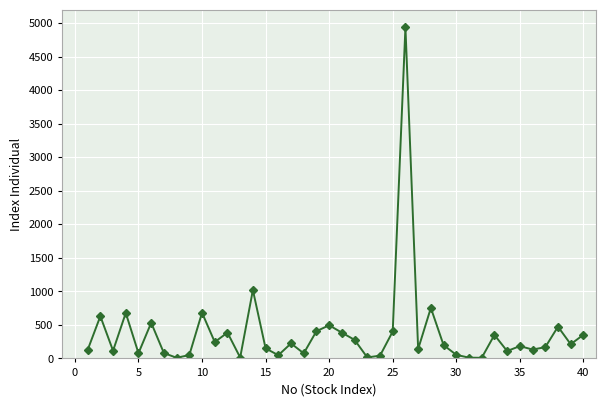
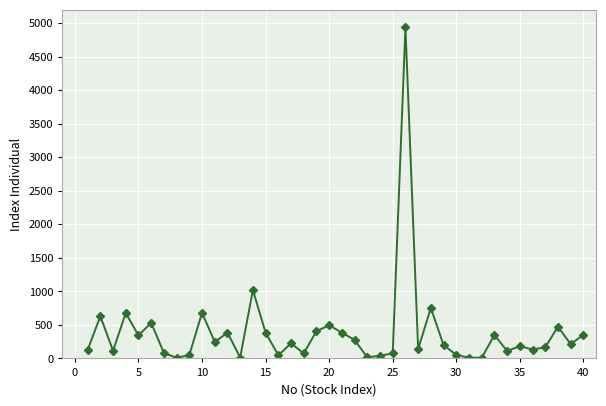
  {
-   "5": 100,
+   "5": 300,
    "10": 700,
-   "15": 200,
+   "15": 400,
    "20": 500,
-   "25": 400,
+   "25": 100,
    "30": 100,
    "35": 200,
    "40": 400
  }
